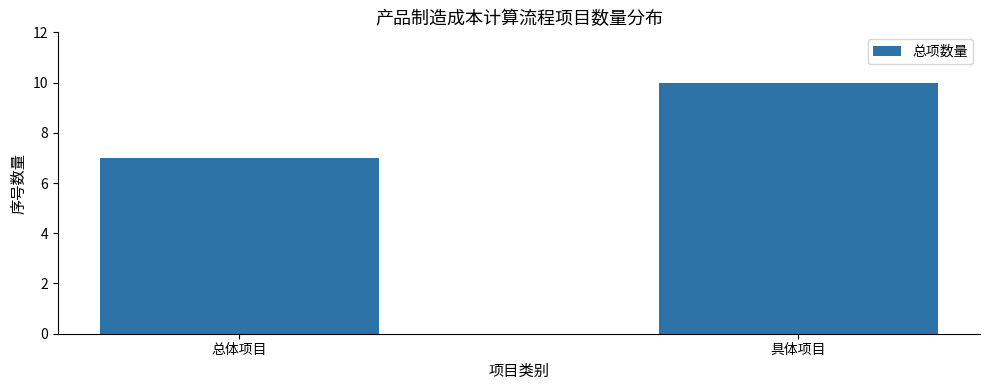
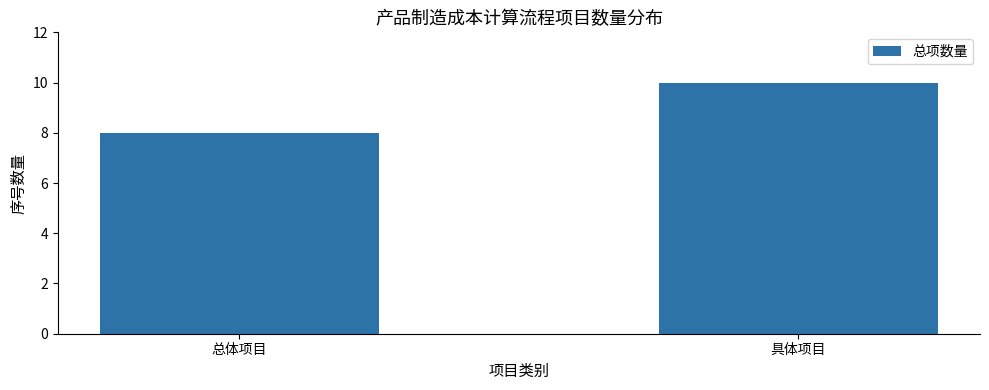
  {
-   "总体项目": 7,
+   "总体项目": 8,
    "具体项目": 10
  }
